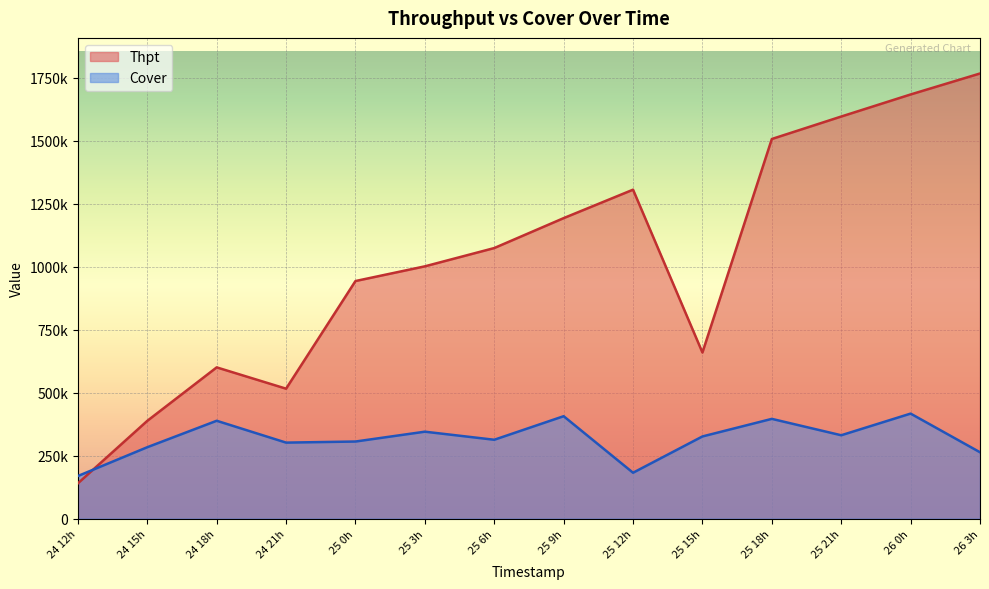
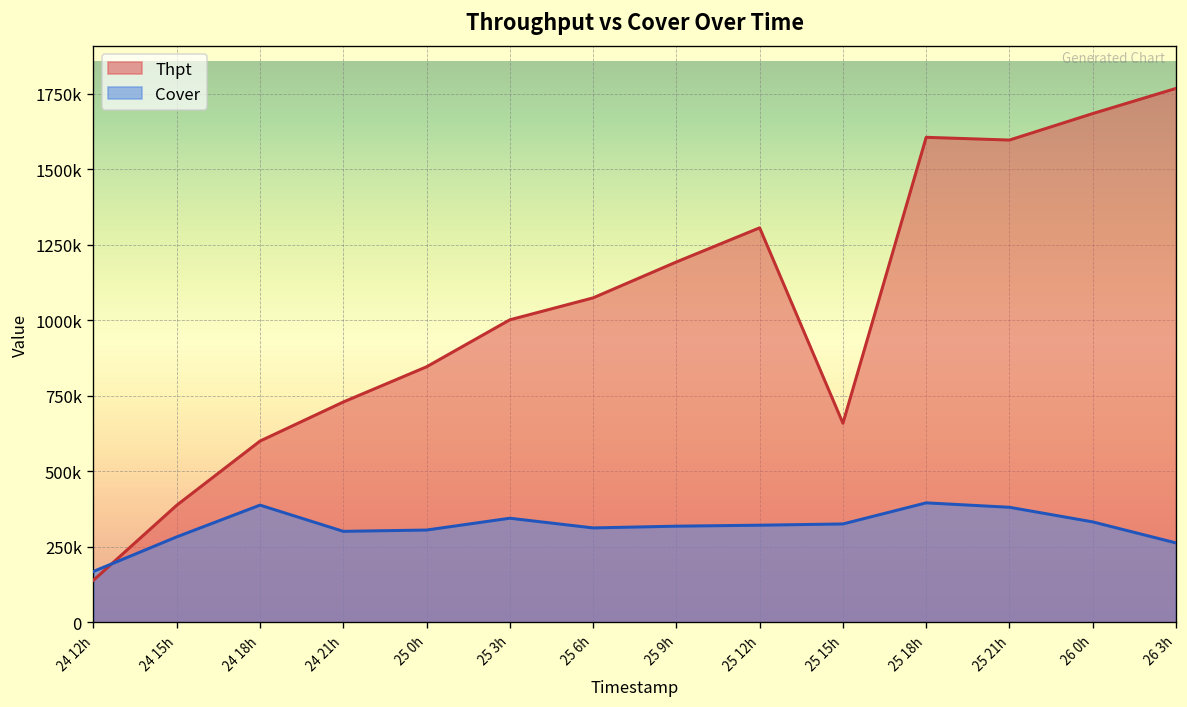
  {
    "Thpt": {
      "24 12h": 140000,
      "24 15h": 390000,
      "24 18h": 600000,
-     "24 21h": 520000,
-     "25 0h": 940000,
+     "24 21h": 730000,
+     "25 0h": 850000,
      "25 3h": 1000000,
      "25 6h": 1070000,
      "25 9h": 1190000,
      "25 12h": 1310000,
      "25 15h": 660000,
-     "25 18h": 1510000,
+     "25 18h": 1610000,
      "25 21h": 1600000,
      "26 0h": 1680000,
      "26 3h": 1770000
    },
    "Cover": {
      "24 12h": 170000,
      "24 15h": 280000,
      "24 18h": 390000,
      "24 21h": 300000,
      "25 0h": 310000,
      "25 3h": 340000,
      "25 6h": 310000,
-     "25 9h": 410000,
-     "25 12h": 180000,
+     "25 9h": 320000,
+     "25 12h": 320000,
      "25 15h": 330000,
      "25 18h": 400000,
-     "25 21h": 330000,
-     "26 0h": 420000,
+     "25 21h": 380000,
+     "26 0h": 330000,
      "26 3h": 260000
    }
  }
